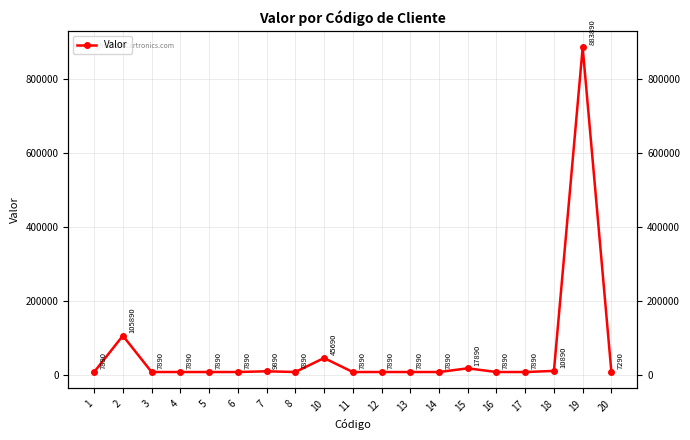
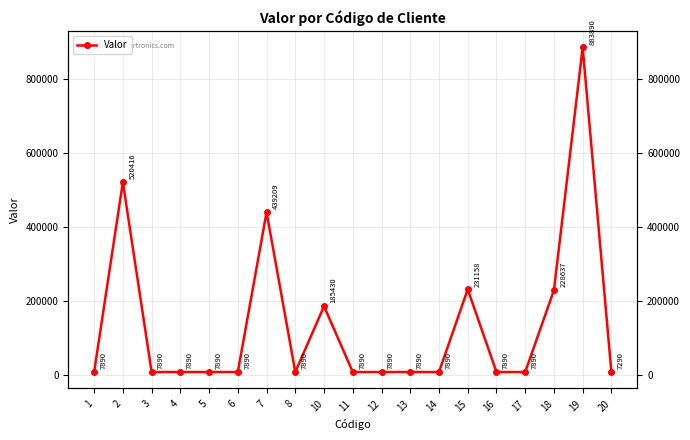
  {
    "1": 7890,
-   "2": 105890,
+   "2": 520416,
    "3": 7890,
    "4": 7890,
    "5": 7890,
    "6": 7890,
-   "7": 9890,
+   "7": 439209,
    "8": 7890,
-   "10": 45690,
+   "10": 185430,
    "11": 7890,
    "12": 7890,
    "13": 7890,
    "14": 7890,
-   "15": 17890,
+   "15": 231158,
    "16": 7890,
    "17": 7890,
-   "18": 10890,
+   "18": 228637,
    "19": 883890,
    "20": 7290
  }
